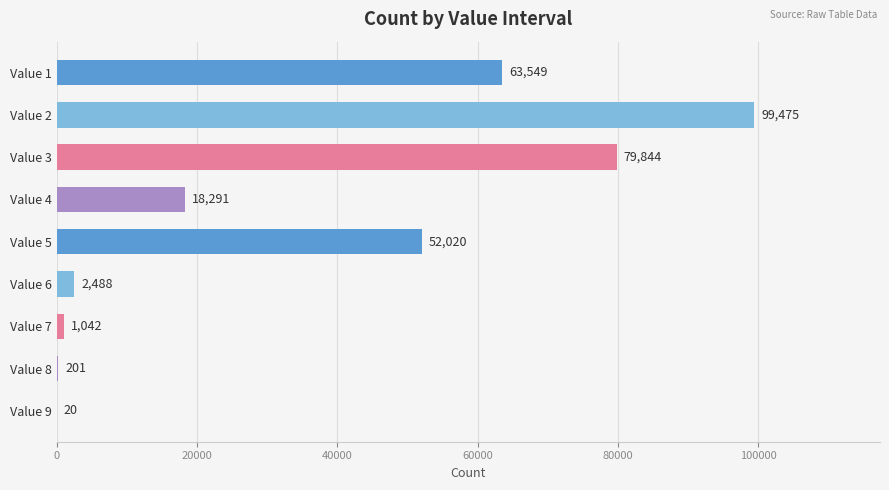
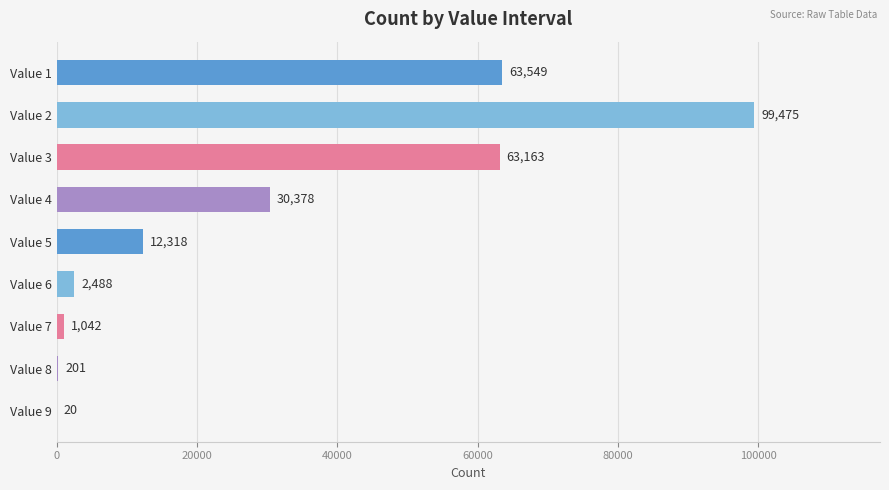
  {
    "Value 1": "63,549",
    "Value 2": "99,475",
-   "Value 3": "79,844",
-   "Value 4": "18,291",
-   "Value 5": "52,020",
+   "Value 3": "63,163",
+   "Value 4": "30,378",
+   "Value 5": "12,318",
    "Value 6": "2,488",
    "Value 7": "1,042",
    "Value 8": "201",
    "Value 9": "20"
  }
